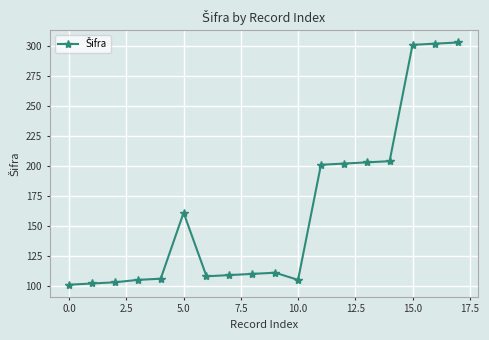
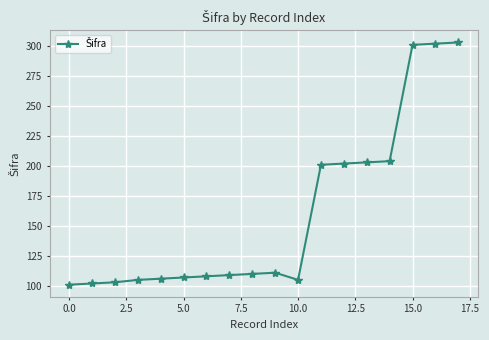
  {
    "0.0": 101,
-   "5.0": 161,
+   "5.0": 107,
    "10.0": 105,
    "15.0": 301
  }
